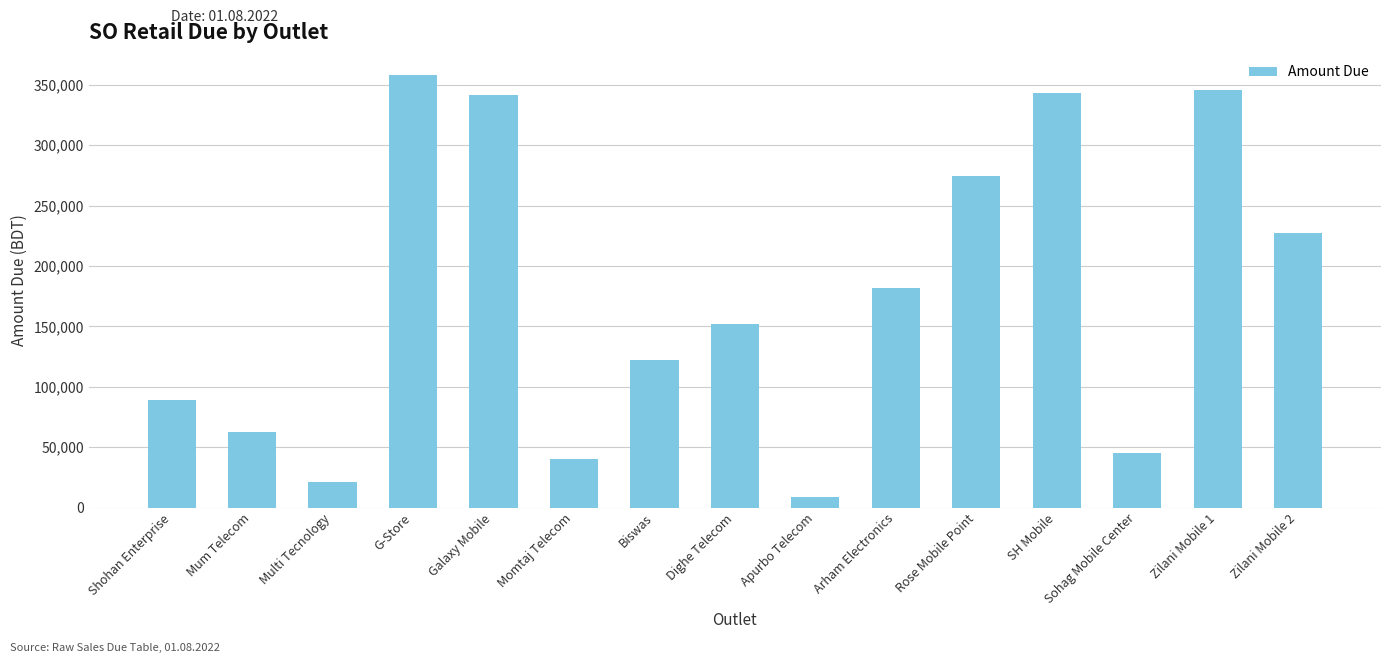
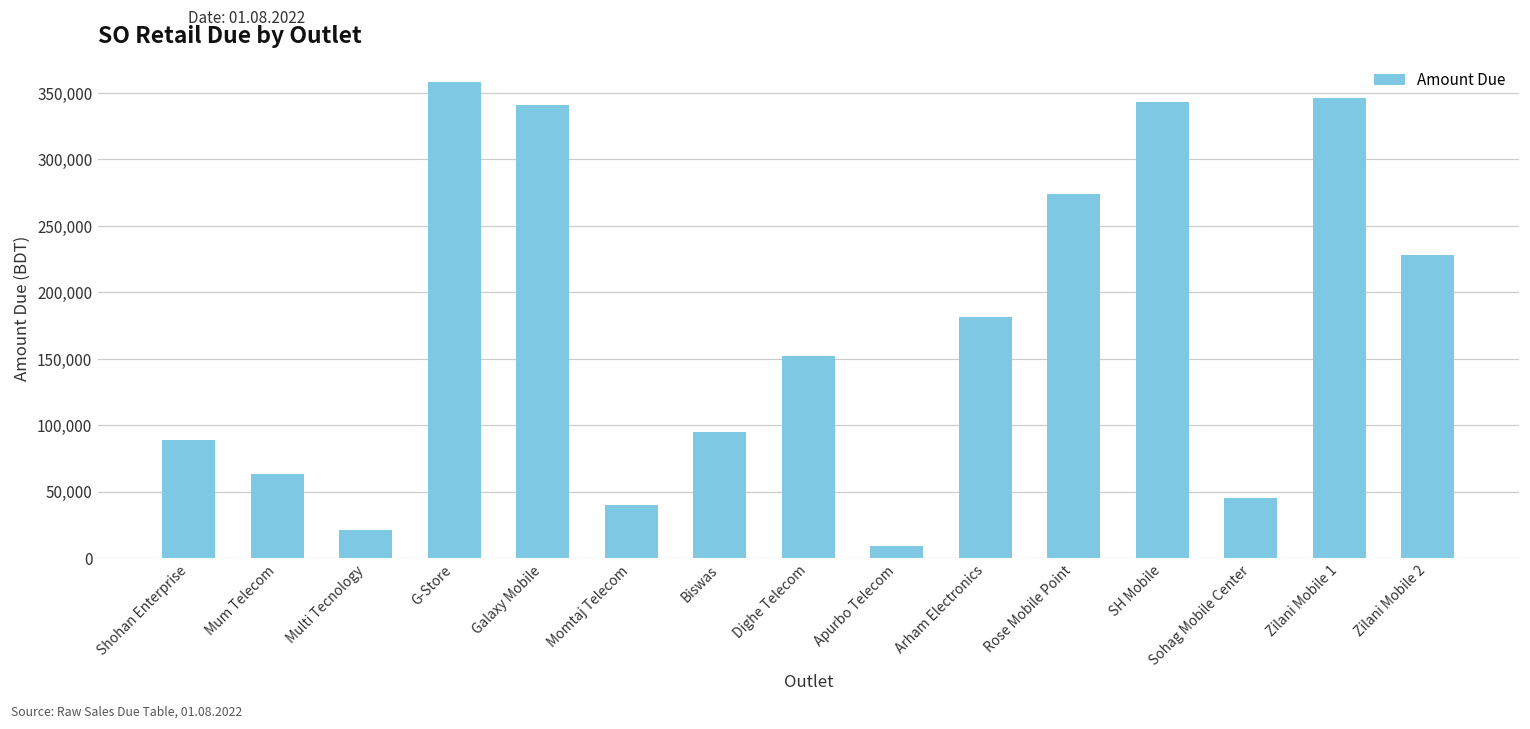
  {
    "Shohan Enterprise": "89,000",
    "Mum Telecom": "63,000",
    "Multi Tecnology": "21,000",
    "G-Store": "358,000",
    "Galaxy Mobile": "341,000",
    "Momtaj Telecom": "40,000",
-   "Biswas": "122,000",
+   "Biswas": "95,000",
    "Dighe Telecom": "152,000",
    "Apurbo Telecom": "9,000",
    "Arham Electronics": "181,000",
    "Rose Mobile Point": "274,000",
    "SH Mobile": "343,000",
    "Sohag Mobile Center": "45,000",
    "Zilani Mobile 1": "346,000",
    "Zilani Mobile 2": "228,000"
  }
